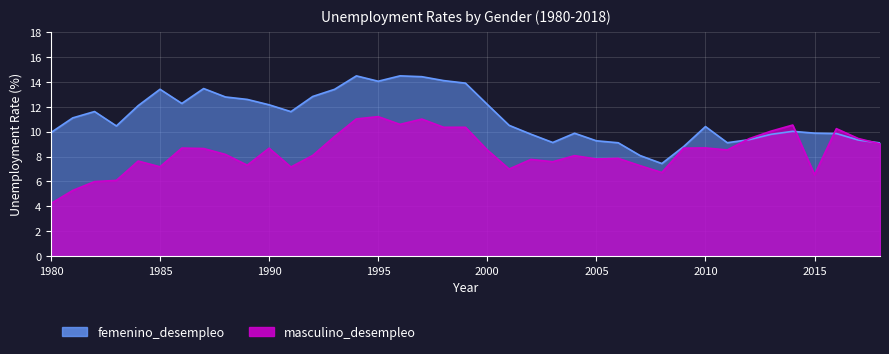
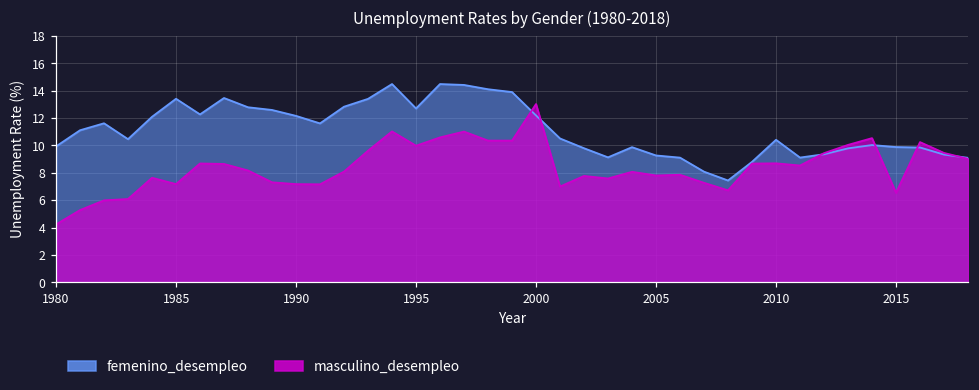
  {
    "femenino_desempleo": {
      "1980": 9.9,
      "1985": 13.4,
      "1990": 12.2,
-     "1995": 14.1,
+     "1995": 12.7,
      "2000": 12.2,
      "2005": 9.3,
      "2010": 10.4,
      "2015": 9.9
    },
    "masculino_desempleo": {
      "1980": 4.2,
      "1985": 7.2,
-     "1990": 8.7,
-     "1995": 11.2,
-     "2000": 8.5,
+     "1990": 7.2,
+     "1995": 10.0,
+     "2000": 13.0,
      "2005": 7.8,
      "2010": 8.7,
      "2015": 6.5
    }
  }
